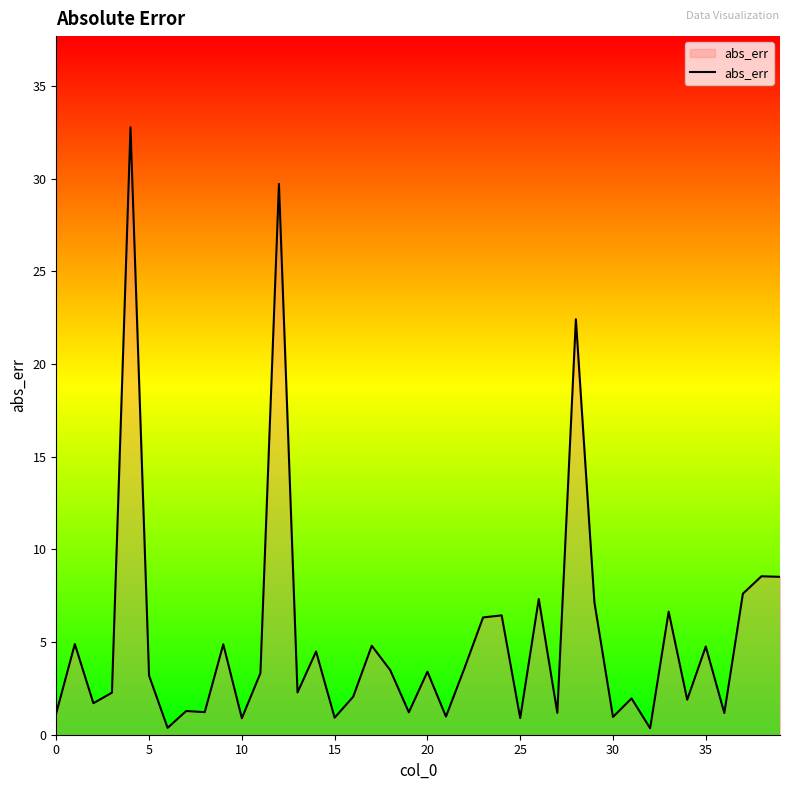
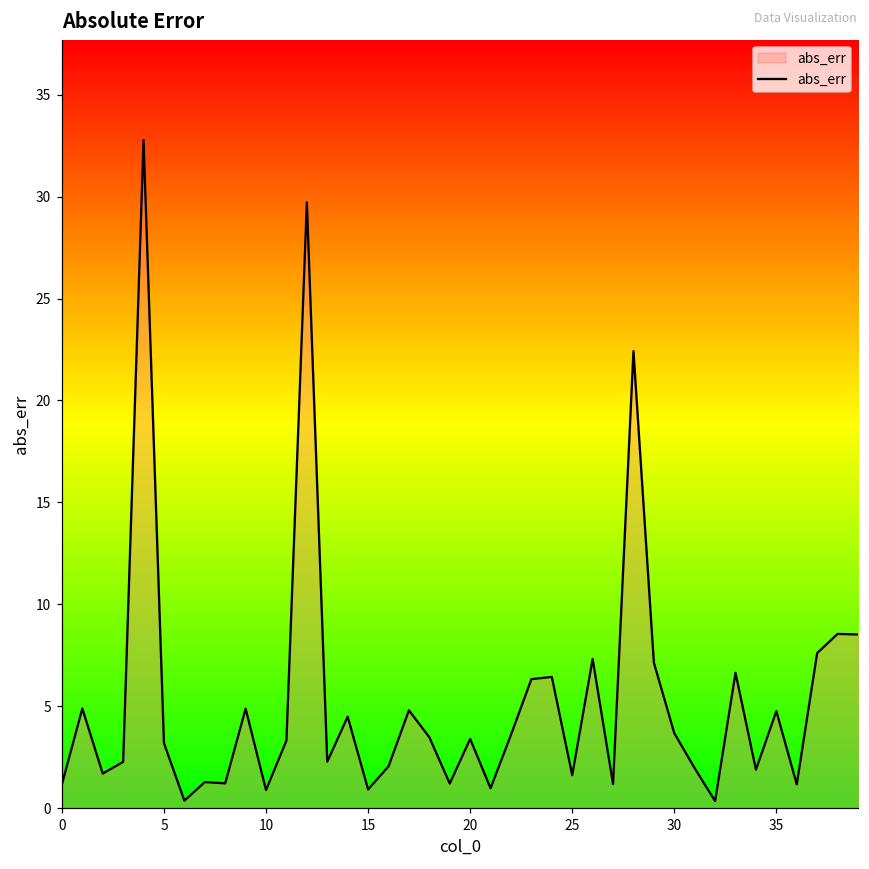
  {
    "0": 1.2,
    "5": 3.2,
    "10": 0.9,
    "15": 0.9,
    "20": 3.4,
-   "25": 0.9,
-   "30": 1.0,
+   "25": 1.6,
+   "30": 3.7,
    "35": 4.8
  }
